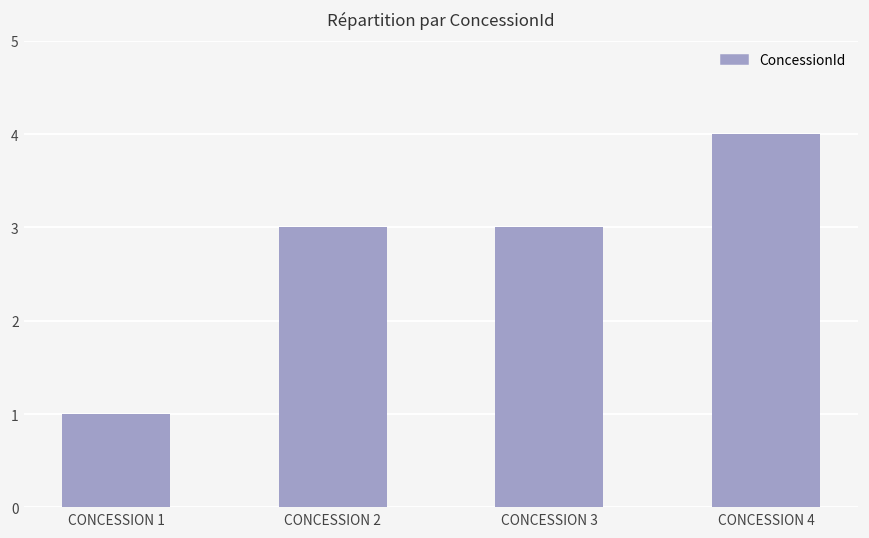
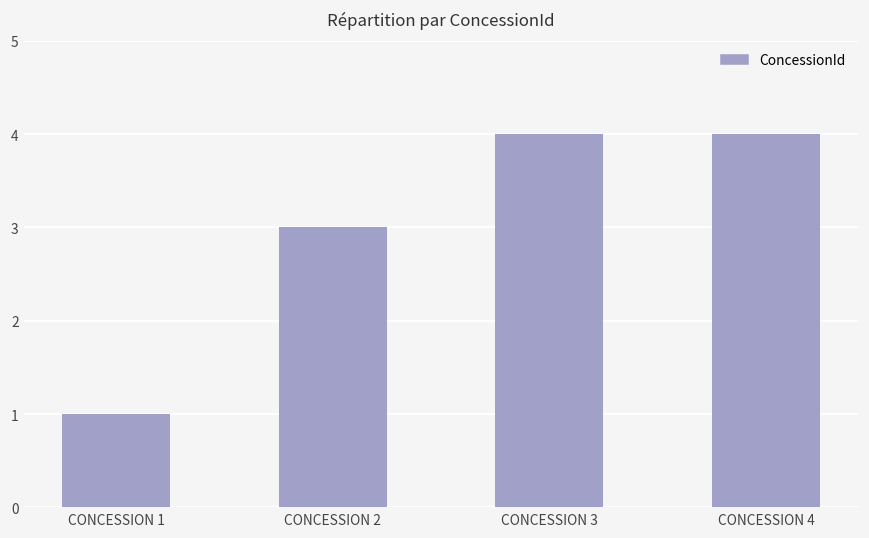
  {
    "CONCESSION 1": 1,
    "CONCESSION 2": 3,
-   "CONCESSION 3": 3,
+   "CONCESSION 3": 4,
    "CONCESSION 4": 4
  }
